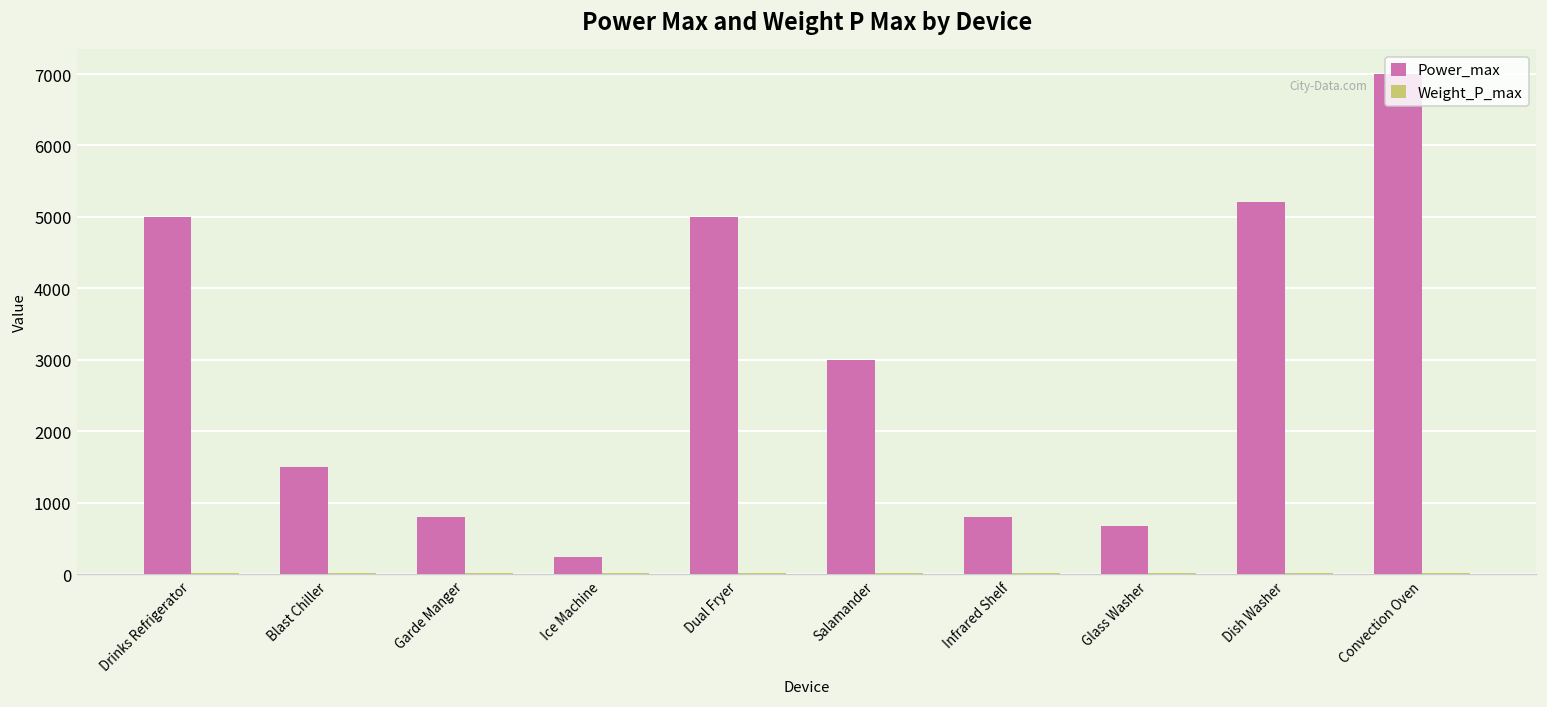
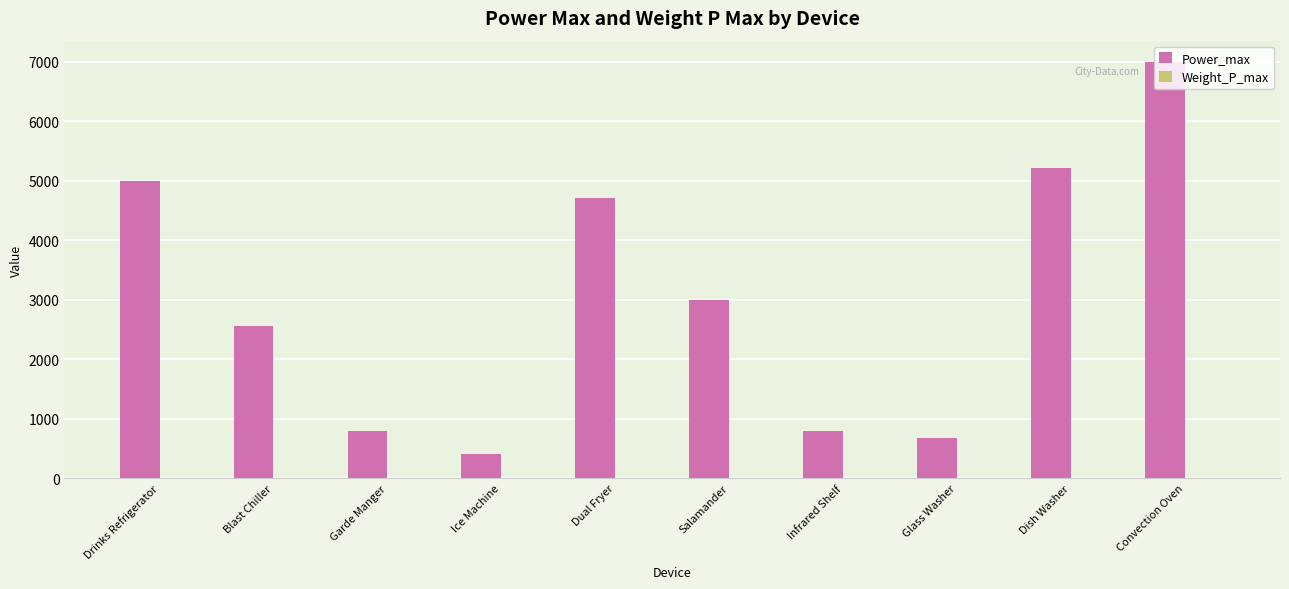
  {
    "Power_max": {
      "Drinks Refrigerator": 5000,
-     "Blast Chiller": 1500,
+     "Blast Chiller": 2600,
      "Garde Manger": 800,
-     "Ice Machine": 200,
-     "Dual Fryer": 5000,
+     "Ice Machine": 400,
+     "Dual Fryer": 4700,
      "Salamander": 3000,
      "Infrared Shelf": 800,
      "Glass Washer": 700,
      "Dish Washer": 5200
    }
  }
